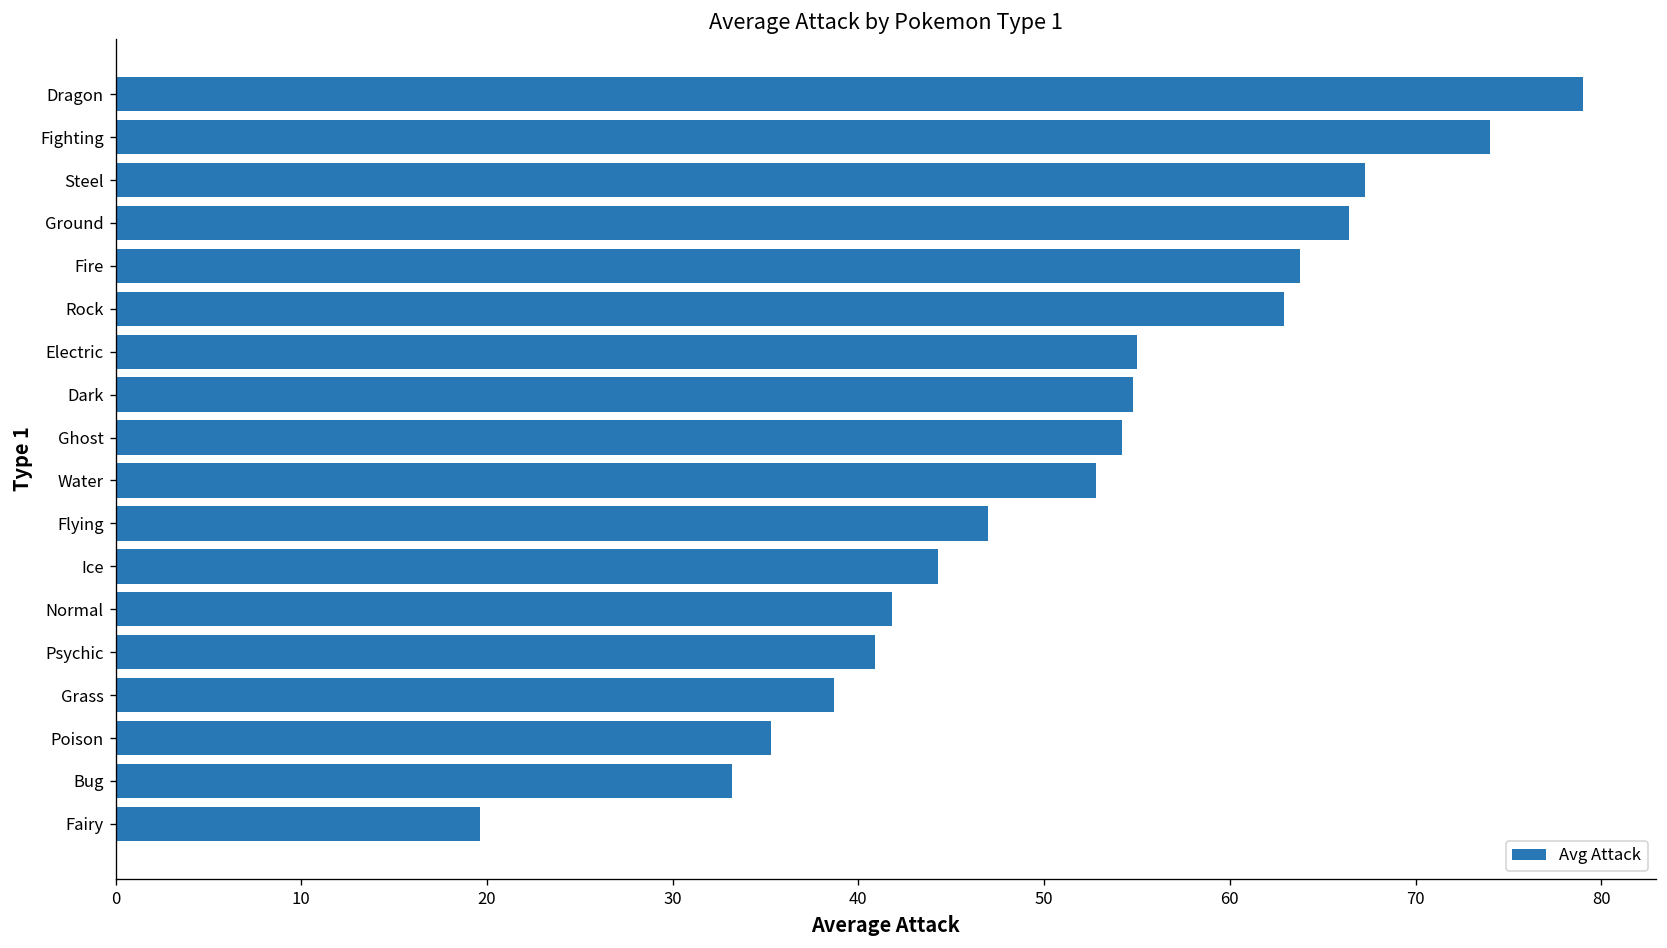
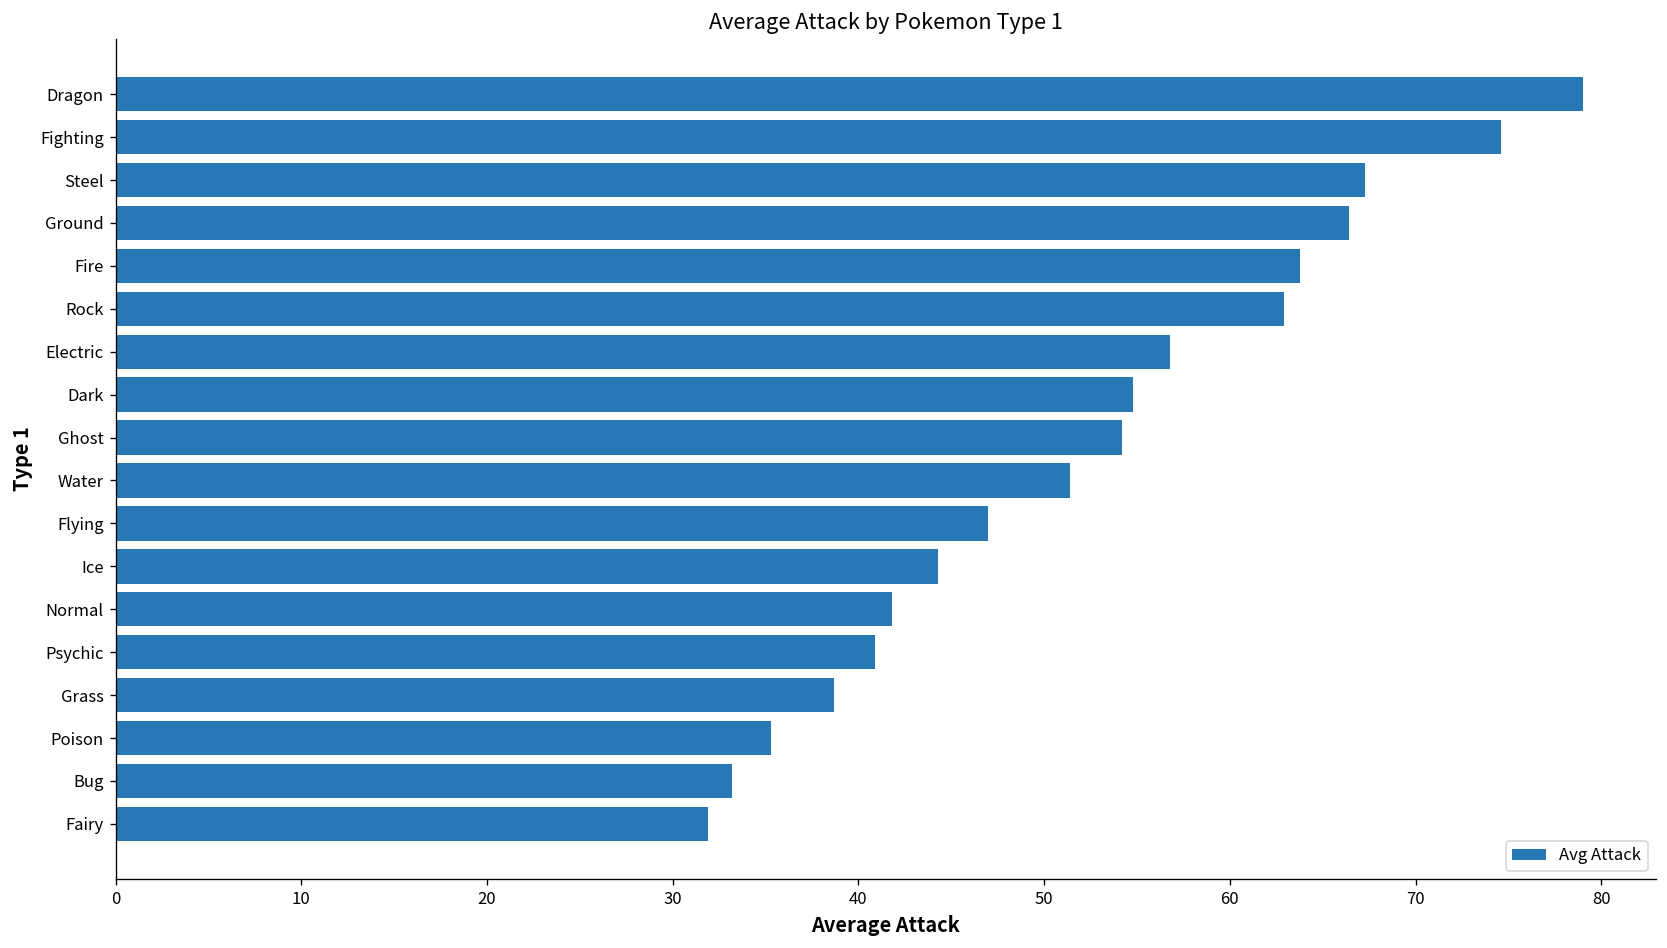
  {
    "Dragon": 79.0,
-   "Fighting": 74.0,
+   "Fighting": 74.6,
    "Steel": 67.3,
    "Ground": 66.4,
    "Fire": 63.8,
    "Rock": 62.9,
-   "Electric": 55.0,
+   "Electric": 56.8,
    "Dark": 54.8,
    "Ghost": 54.2,
-   "Water": 52.8,
+   "Water": 51.4,
    "Flying": 47.0,
    "Ice": 44.3,
    "Normal": 41.8,
    "Psychic": 40.9,
    "Grass": 38.7,
    "Poison": 35.3,
    "Bug": 33.2,
-   "Fairy": 19.6
+   "Fairy": 31.9
  }
